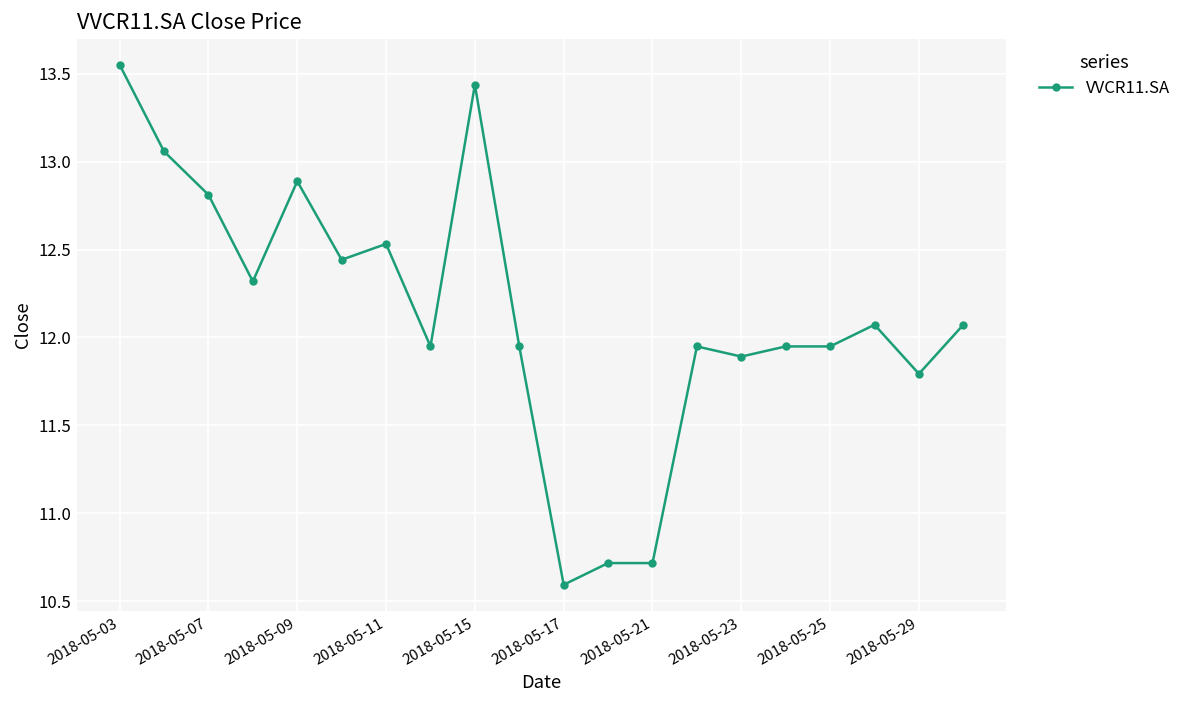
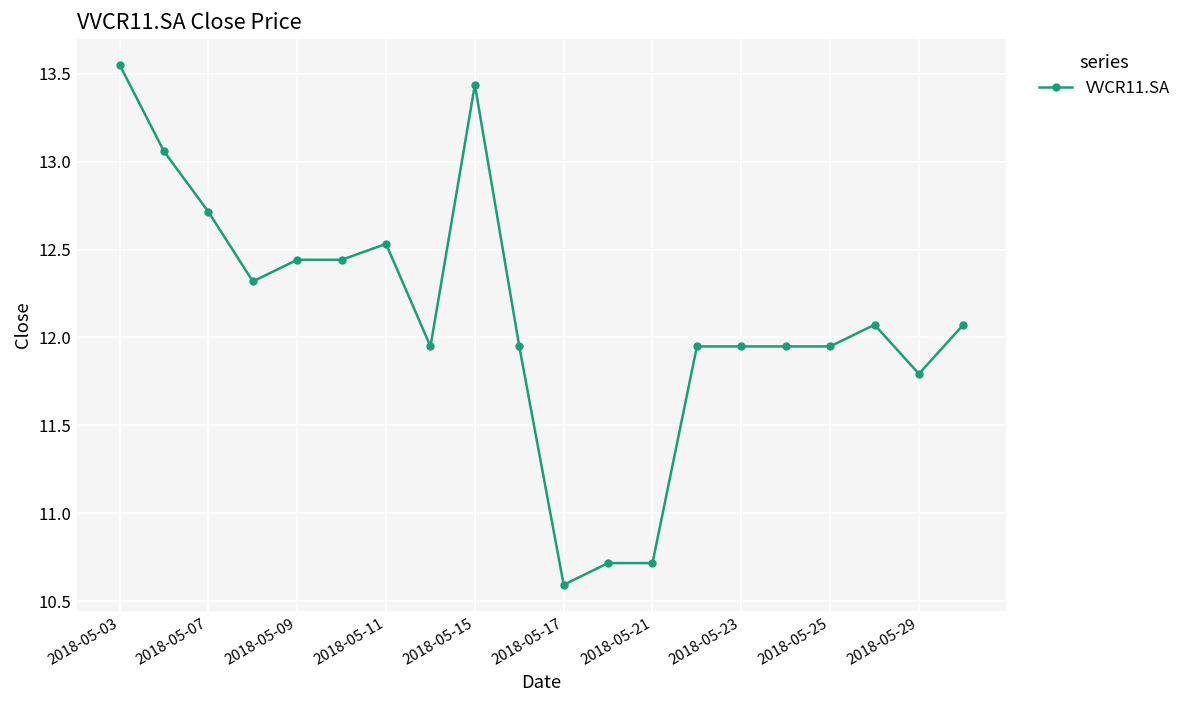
  {
    "2018-05-03": 13.55,
-   "2018-05-07": 12.81,
-   "2018-05-09": 12.89,
+   "2018-05-07": 12.71,
+   "2018-05-09": 12.44,
    "2018-05-11": 12.53,
    "2018-05-15": 13.44,
    "2018-05-17": 10.59,
    "2018-05-21": 10.72,
-   "2018-05-23": 11.89,
+   "2018-05-23": 11.95,
    "2018-05-25": 11.95,
    "2018-05-29": 11.79
  }
